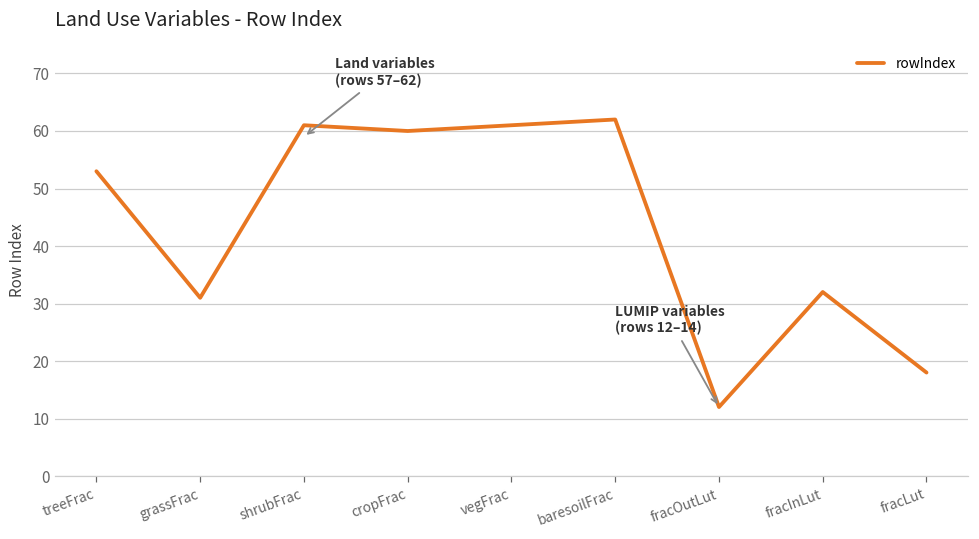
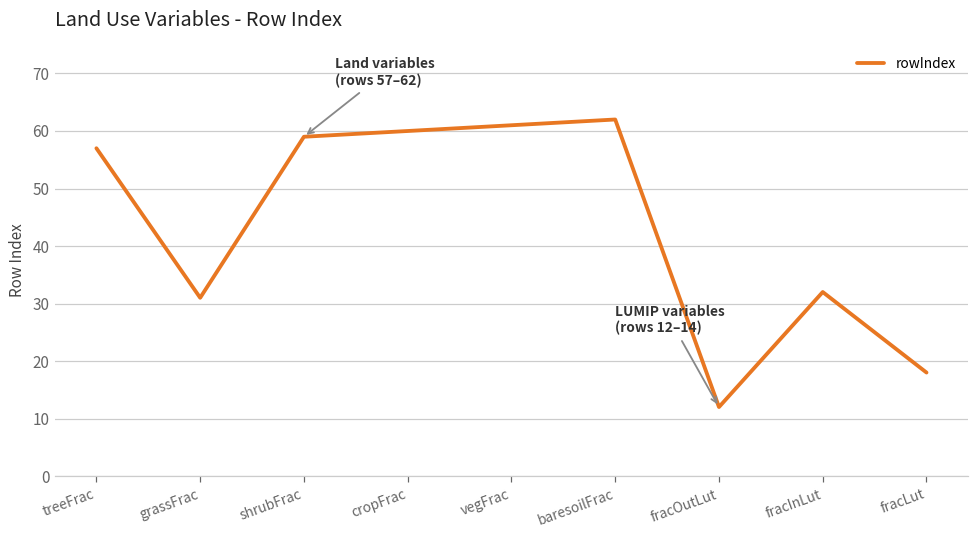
  {
-   "treeFrac": 53,
+   "treeFrac": 57,
    "grassFrac": 31,
-   "shrubFrac": 61,
+   "shrubFrac": 59,
    "vegFrac": 61,
    "baresoilFrac": 62,
    "fracInLut": 32,
    "fracLut": 18
  }
